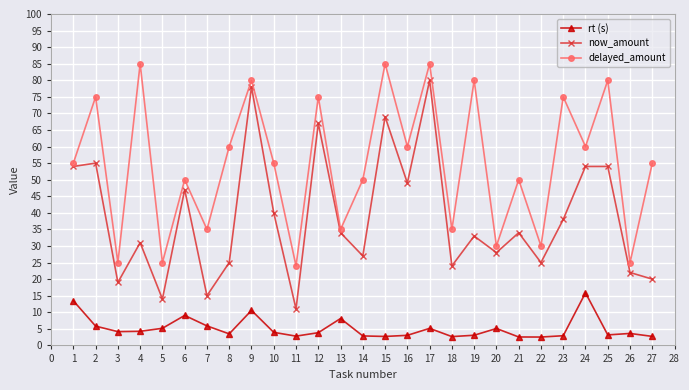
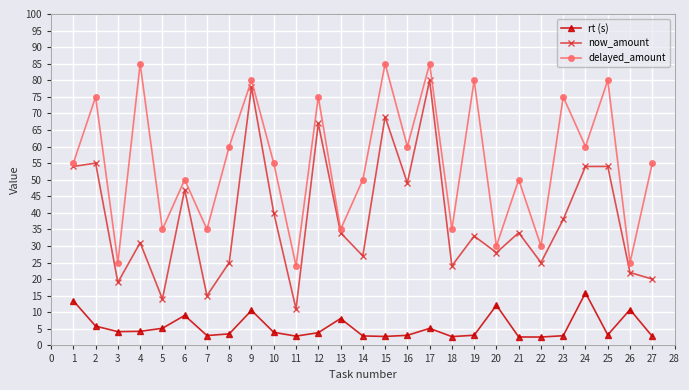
  {
    "rt (s)": {
      "1": 13,
      "2": 6,
      "3": 4,
      "4": 4,
      "5": 5,
      "6": 9,
-     "7": 6,
+     "7": 3,
      "8": 3,
      "9": 11,
      "10": 4,
      "11": 3,
      "12": 4,
      "13": 8,
      "14": 3,
      "15": 3,
      "16": 3,
      "17": 5,
      "18": 3,
      "19": 3,
-     "20": 5,
+     "20": 12,
      "21": 3,
      "22": 3,
      "23": 3,
      "24": 16,
      "25": 3,
-     "26": 4,
+     "26": 11,
      "27": 3
    },
    "now_amount": {
      "1": 54,
      "2": 55,
      "3": 19,
      "4": 31,
      "5": 14,
      "6": 47,
      "7": 15,
      "8": 25,
      "9": 78,
      "10": 40,
      "11": 11,
      "12": 67,
      "13": 34,
      "14": 27,
      "15": 69,
      "16": 49,
      "17": 80,
      "18": 24,
      "19": 33,
      "20": 28,
      "21": 34,
      "22": 25,
      "23": 38,
      "24": 54,
      "25": 54,
      "26": 22,
      "27": 20
    },
    "delayed_amount": {
      "1": 55,
      "2": 75,
      "3": 25,
      "4": 85,
-     "5": 25,
+     "5": 35,
      "6": 50,
      "7": 35,
      "8": 60,
      "9": 80,
      "10": 55,
      "11": 24,
      "12": 75,
      "13": 35,
      "14": 50,
      "15": 85,
      "16": 60,
      "17": 85,
      "18": 35,
      "19": 80,
      "20": 30,
      "21": 50,
      "22": 30,
      "23": 75,
      "24": 60,
      "25": 80,
      "26": 25,
      "27": 55
    }
  }
